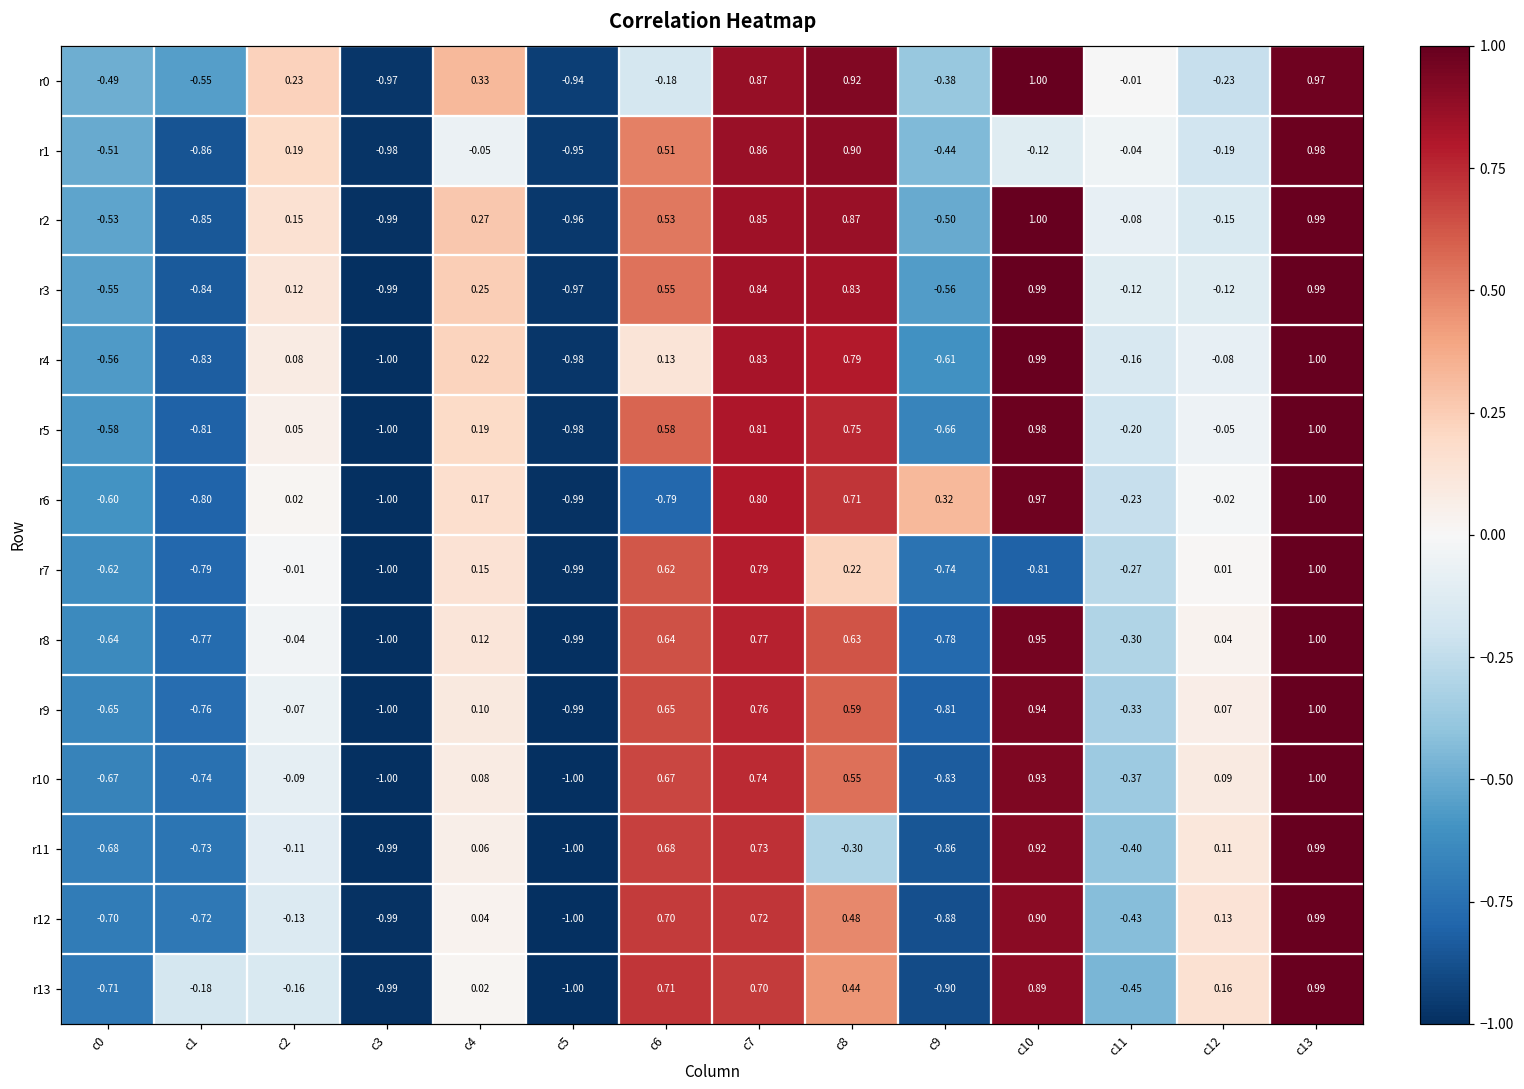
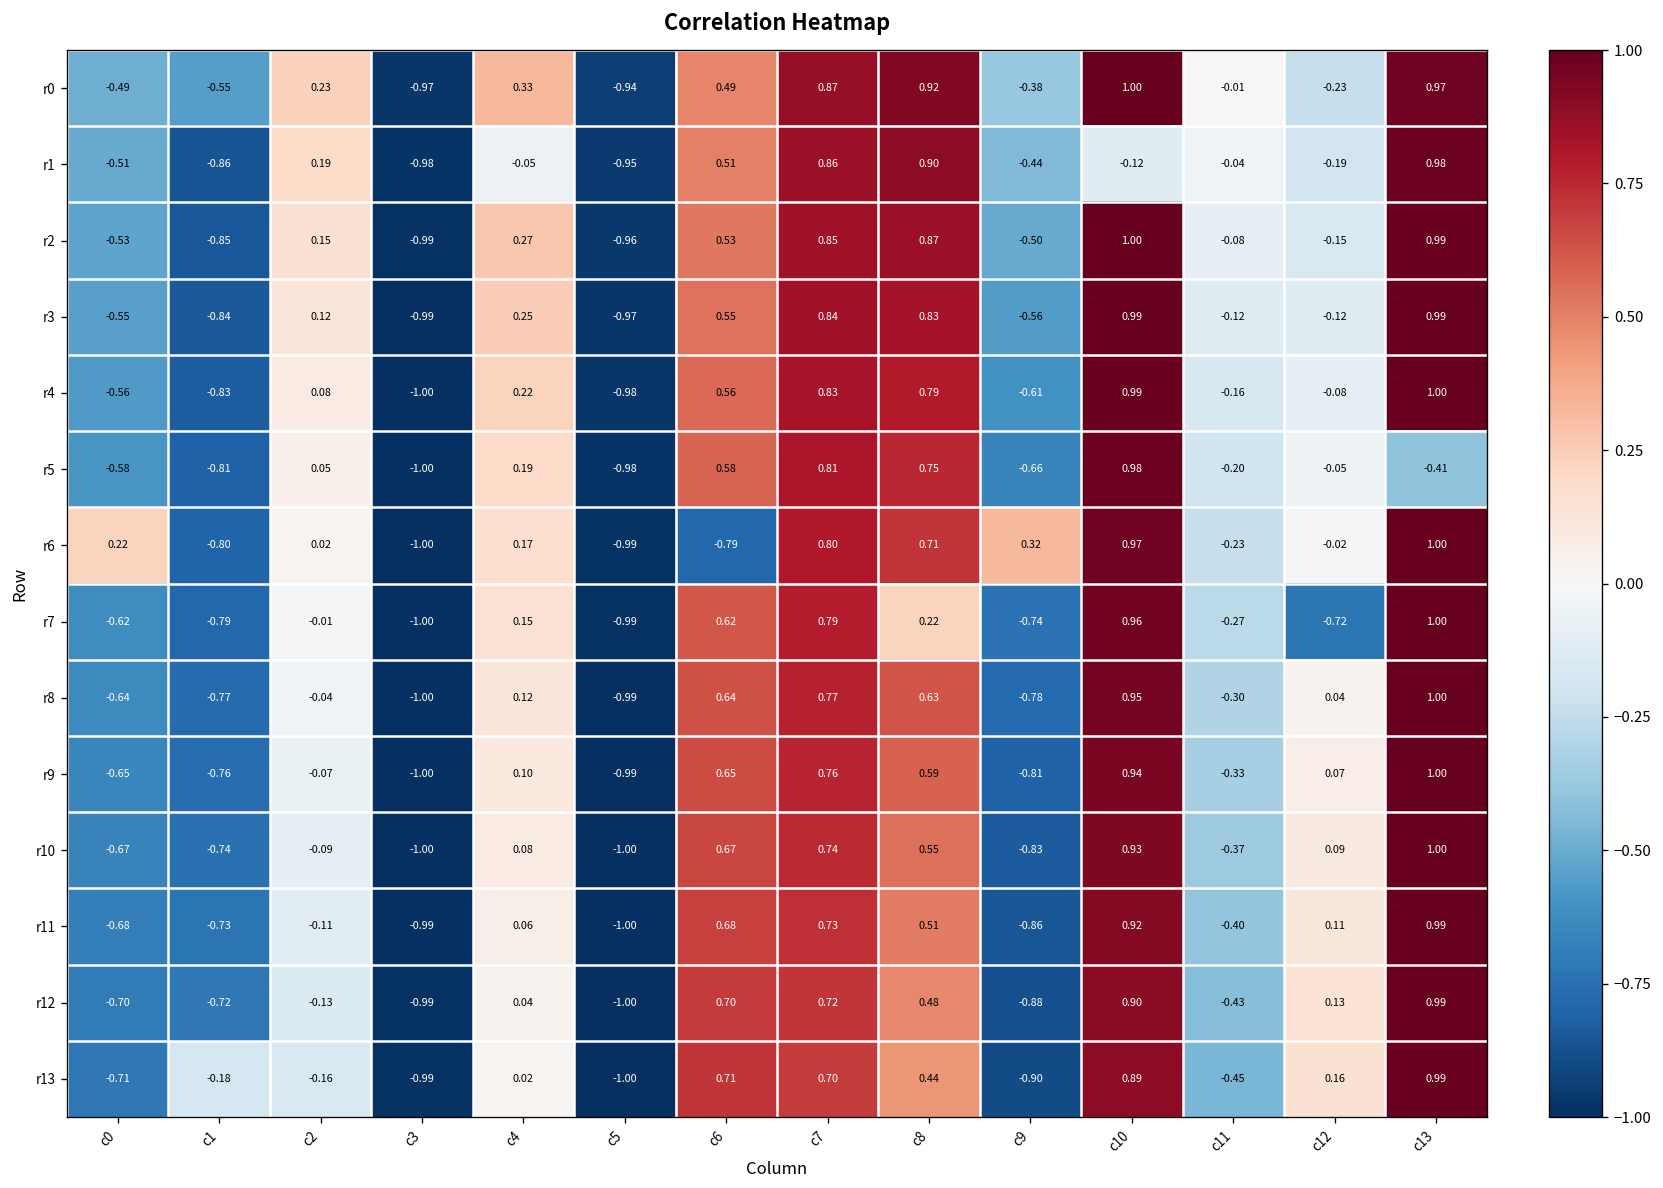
  {
    "r0": {
      "c0": -0.49,
      "c1": -0.55,
      "c2": 0.23,
      "c3": -0.97,
      "c4": 0.33,
      "c5": -0.94,
-     "c6": -0.18,
+     "c6": 0.49,
      "c7": 0.87,
      "c8": 0.92,
      "c9": -0.38,
      "c10": 1.00,
      "c11": -0.01,
      "c12": -0.23,
      "c13": 0.97
    },
    "r1": {
      "c0": -0.51,
      "c1": -0.86,
      "c2": 0.19,
      "c3": -0.98,
      "c4": -0.05,
      "c5": -0.95,
      "c6": 0.51,
      "c7": 0.86,
      "c8": 0.90,
      "c9": -0.44,
      "c10": -0.12,
      "c11": -0.04,
      "c12": -0.19,
      "c13": 0.98
    },
    "r2": {
      "c0": -0.53,
      "c1": -0.85,
      "c2": 0.15,
      "c3": -0.99,
      "c4": 0.27,
      "c5": -0.96,
      "c6": 0.53,
      "c7": 0.85,
      "c8": 0.87,
      "c9": -0.50,
      "c10": 1.00,
      "c11": -0.08,
      "c12": -0.15,
      "c13": 0.99
    },
    "r3": {
      "c0": -0.55,
      "c1": -0.84,
      "c2": 0.12,
      "c3": -0.99,
      "c4": 0.25,
      "c5": -0.97,
      "c6": 0.55,
      "c7": 0.84,
      "c8": 0.83,
      "c9": -0.56,
      "c10": 0.99,
      "c11": -0.12,
      "c12": -0.12,
      "c13": 0.99
    },
    "r4": {
      "c0": -0.56,
      "c1": -0.83,
      "c2": 0.08,
      "c3": -1.00,
      "c4": 0.22,
      "c5": -0.98,
-     "c6": 0.13,
+     "c6": 0.56,
      "c7": 0.83,
      "c8": 0.79,
      "c9": -0.61,
      "c10": 0.99,
      "c11": -0.16,
      "c12": -0.08,
      "c13": 1.00
    },
    "r5": {
      "c0": -0.58,
      "c1": -0.81,
      "c2": 0.05,
      "c3": -1.00,
      "c4": 0.19,
      "c5": -0.98,
      "c6": 0.58,
      "c7": 0.81,
      "c8": 0.75,
      "c9": -0.66,
      "c10": 0.98,
      "c11": -0.20,
      "c12": -0.05,
-     "c13": 1.00
+     "c13": -0.41
    },
    "r6": {
-     "c0": -0.60,
+     "c0": 0.22,
      "c1": -0.80,
      "c2": 0.02,
      "c3": -1.00,
      "c4": 0.17,
      "c5": -0.99,
      "c6": -0.79,
      "c7": 0.80,
      "c8": 0.71,
      "c9": 0.32,
      "c10": 0.97,
      "c11": -0.23,
      "c12": -0.02,
      "c13": 1.00
    },
    "r7": {
      "c0": -0.62,
      "c1": -0.79,
      "c2": -0.01,
      "c3": -1.00,
      "c4": 0.15,
      "c5": -0.99,
      "c6": 0.62,
      "c7": 0.79,
      "c8": 0.22,
      "c9": -0.74,
-     "c10": -0.81,
+     "c10": 0.96,
      "c11": -0.27,
-     "c12": 0.01,
+     "c12": -0.72,
      "c13": 1.00
    },
    "r8": {
      "c0": -0.64,
      "c1": -0.77,
      "c2": -0.04,
      "c3": -1.00,
      "c4": 0.12,
      "c5": -0.99,
      "c6": 0.64,
      "c7": 0.77,
      "c8": 0.63,
      "c9": -0.78,
      "c10": 0.95,
      "c11": -0.30,
      "c12": 0.04,
      "c13": 1.00
    },
    "r9": {
      "c0": -0.65,
      "c1": -0.76,
      "c2": -0.07,
      "c3": -1.00,
      "c4": 0.10,
      "c5": -0.99,
      "c6": 0.65,
      "c7": 0.76,
      "c8": 0.59,
      "c9": -0.81,
      "c10": 0.94,
      "c11": -0.33,
      "c12": 0.07,
      "c13": 1.00
    },
    "r10": {
      "c0": -0.67,
      "c1": -0.74,
      "c2": -0.09,
      "c3": -1.00,
      "c4": 0.08,
      "c5": -1.00,
      "c6": 0.67,
      "c7": 0.74,
      "c8": 0.55,
      "c9": -0.83,
      "c10": 0.93,
      "c11": -0.37,
      "c12": 0.09,
      "c13": 1.00
    },
    "r11": {
      "c0": -0.68,
      "c1": -0.73,
      "c2": -0.11,
      "c3": -0.99,
      "c4": 0.06,
      "c5": -1.00,
      "c6": 0.68,
      "c7": 0.73,
-     "c8": -0.30,
+     "c8": 0.51,
      "c9": -0.86,
      "c10": 0.92,
      "c11": -0.40,
      "c12": 0.11,
      "c13": 0.99
    },
    "r12": {
      "c0": -0.70,
      "c1": -0.72,
      "c2": -0.13,
      "c3": -0.99,
      "c4": 0.04,
      "c5": -1.00,
      "c6": 0.70,
      "c7": 0.72,
      "c8": 0.48,
      "c9": -0.88,
      "c10": 0.90,
      "c11": -0.43,
      "c12": 0.13,
      "c13": 0.99
    },
    "r13": {
      "c0": -0.71,
      "c1": -0.18,
      "c2": -0.16,
      "c3": -0.99,
      "c4": 0.02,
      "c5": -1.00,
      "c6": 0.71,
      "c7": 0.70,
      "c8": 0.44,
      "c9": -0.90,
      "c10": 0.89,
      "c11": -0.45,
      "c12": 0.16,
      "c13": 0.99
    }
  }
